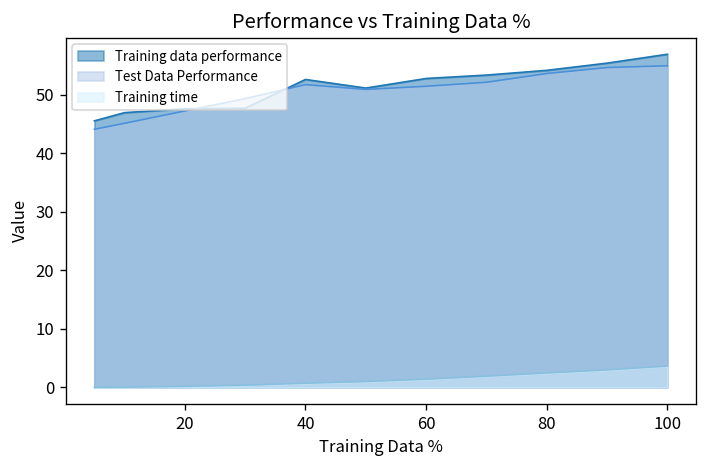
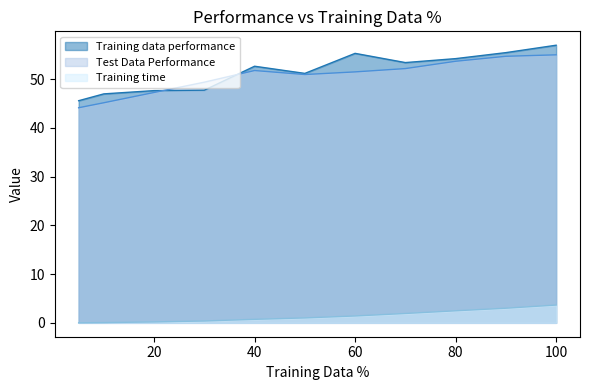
  {
    "Training data performance": {
      "40": 53,
-     "60": 53,
+     "60": 55,
      "80": 54,
      "100": 57
    }
  }
